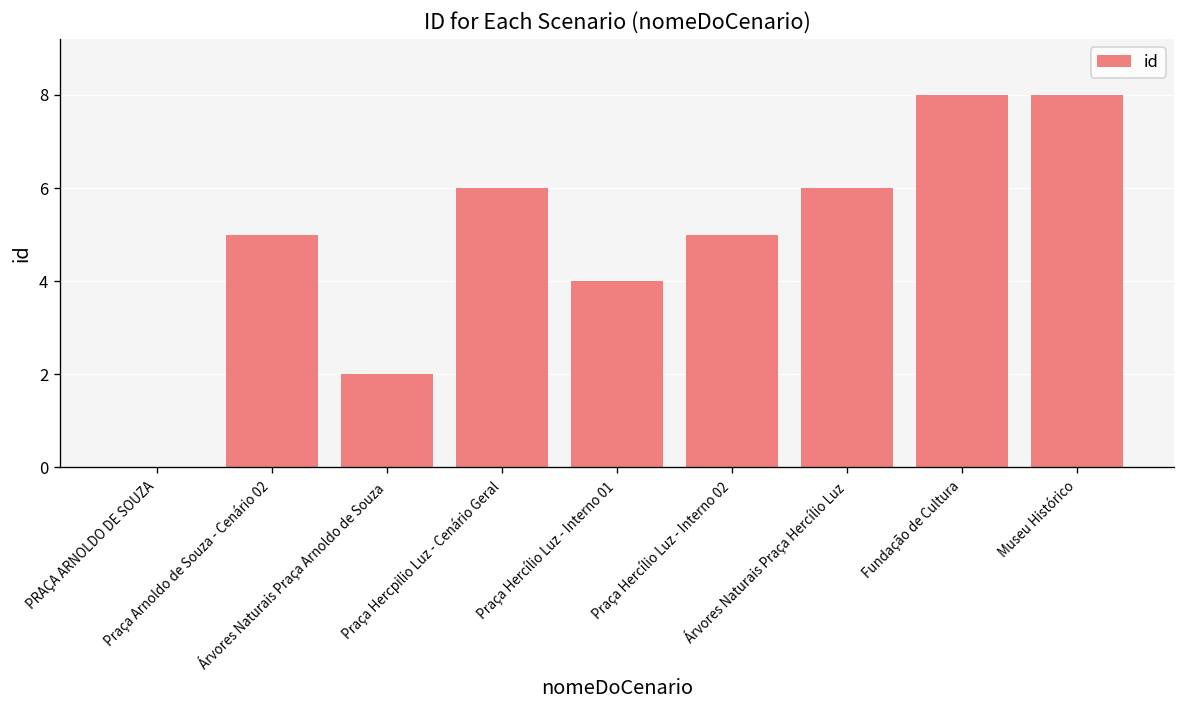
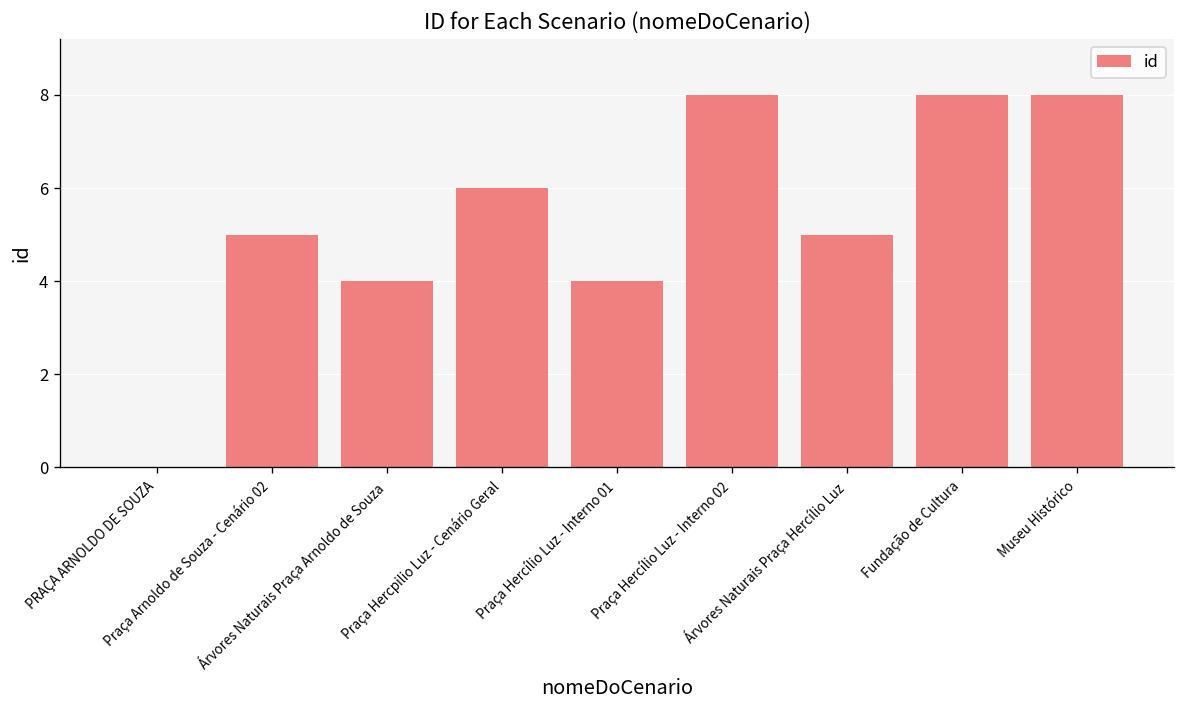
  {
    "PRAÇA ARNOLDO DE SOUZA": 0,
    "Praça Arnoldo de Souza - Cenário 02": 5,
-   "Árvores Naturais Praça Arnoldo de Souza": 2,
+   "Árvores Naturais Praça Arnoldo de Souza": 4,
    "Praça Hercpilio Luz - Cenário Geral": 6,
    "Praça Hercílio Luz - Interno 01": 4,
-   "Praça Hercílio Luz - Interno 02": 5,
-   "Árvores Naturais Praça Hercílio Luz": 6,
+   "Praça Hercílio Luz - Interno 02": 8,
+   "Árvores Naturais Praça Hercílio Luz": 5,
    "Fundação de Cultura": 8,
    "Museu Histórico": 8
  }
